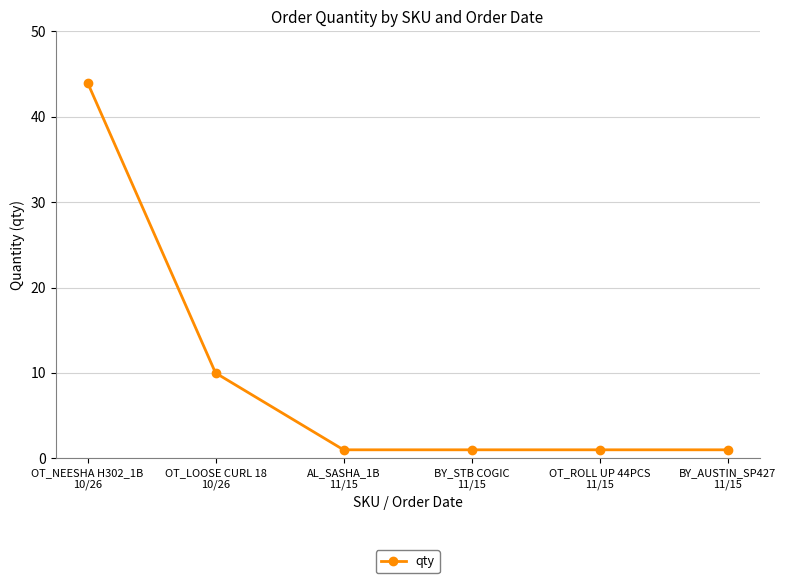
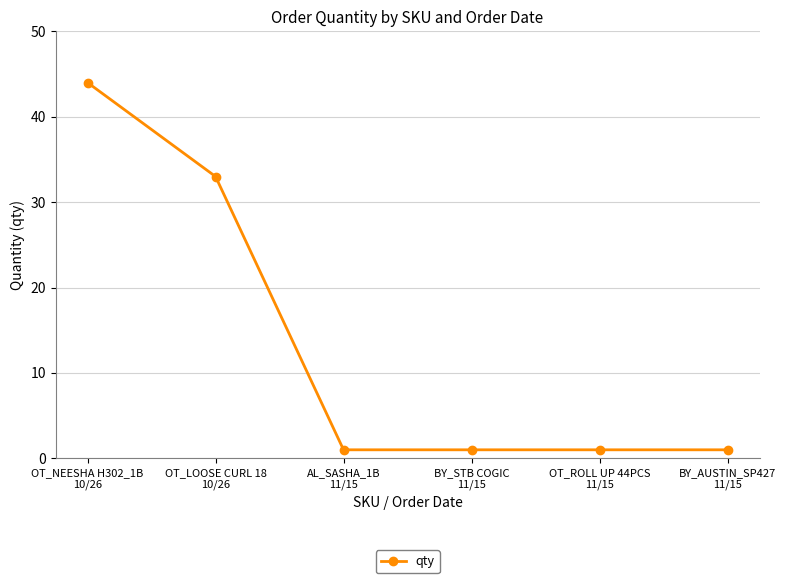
  {
    "OT_NEESHA H302_1B 10/26": 44,
-   "OT_LOOSE CURL 18 10/26": 10,
+   "OT_LOOSE CURL 18 10/26": 33,
    "AL_SASHA_1B 11/15": 1,
    "BY_STB COGIC 11/15": 1,
    "OT_ROLL UP 44PCS 11/15": 1,
    "BY_AUSTIN_SP427 11/15": 1
  }
